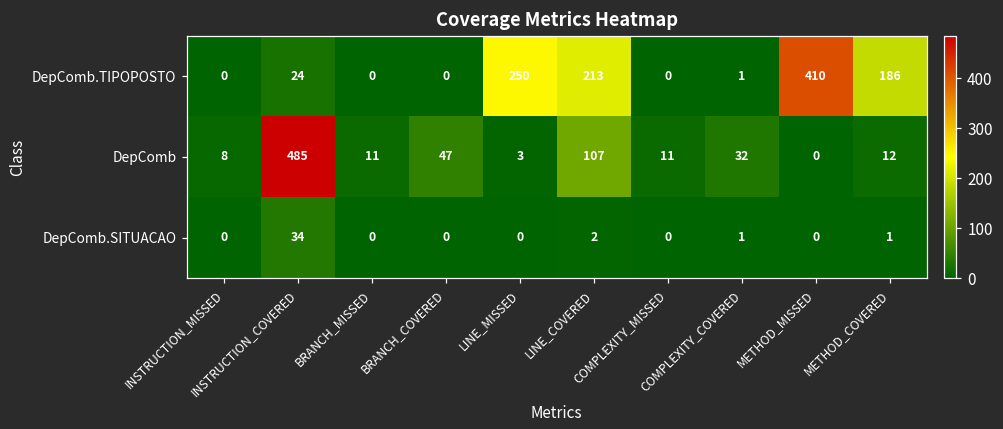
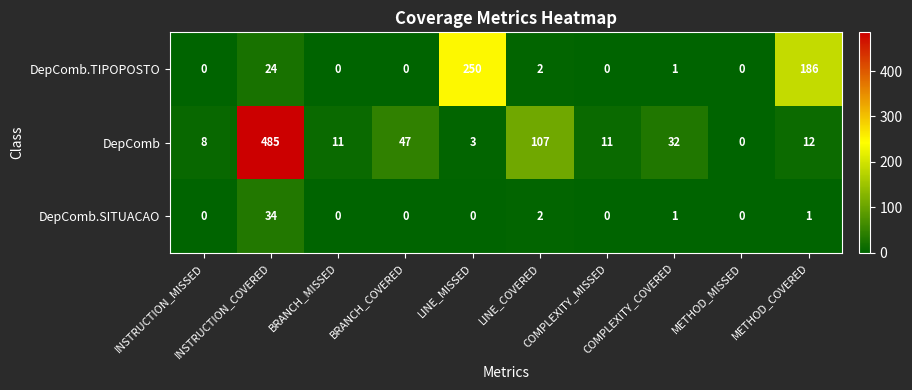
  {
    "DepComb.TIPOPOSTO": {
      "INSTRUCTION_MISSED": 0,
      "INSTRUCTION_COVERED": 24,
      "BRANCH_MISSED": 0,
      "BRANCH_COVERED": 0,
      "LINE_MISSED": 250,
-     "LINE_COVERED": 213,
+     "LINE_COVERED": 2,
      "COMPLEXITY_MISSED": 0,
      "COMPLEXITY_COVERED": 1,
-     "METHOD_MISSED": 410,
+     "METHOD_MISSED": 0,
      "METHOD_COVERED": 186
    },
    "DepComb": {
      "INSTRUCTION_MISSED": 8,
      "INSTRUCTION_COVERED": 485,
      "BRANCH_MISSED": 11,
      "BRANCH_COVERED": 47,
      "LINE_MISSED": 3,
      "LINE_COVERED": 107,
      "COMPLEXITY_MISSED": 11,
      "COMPLEXITY_COVERED": 32,
      "METHOD_MISSED": 0,
      "METHOD_COVERED": 12
    },
    "DepComb.SITUACAO": {
      "INSTRUCTION_MISSED": 0,
      "INSTRUCTION_COVERED": 34,
      "BRANCH_MISSED": 0,
      "BRANCH_COVERED": 0,
      "LINE_MISSED": 0,
      "LINE_COVERED": 2,
      "COMPLEXITY_MISSED": 0,
      "COMPLEXITY_COVERED": 1,
      "METHOD_MISSED": 0,
      "METHOD_COVERED": 1
    }
  }
